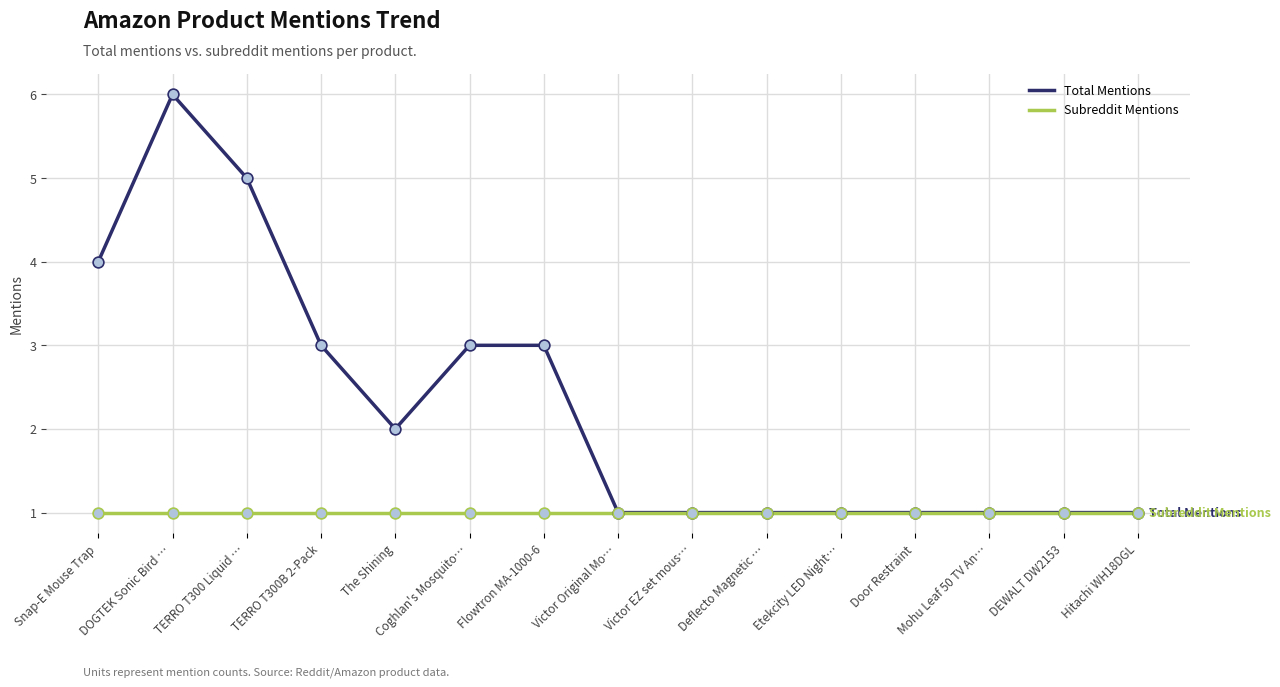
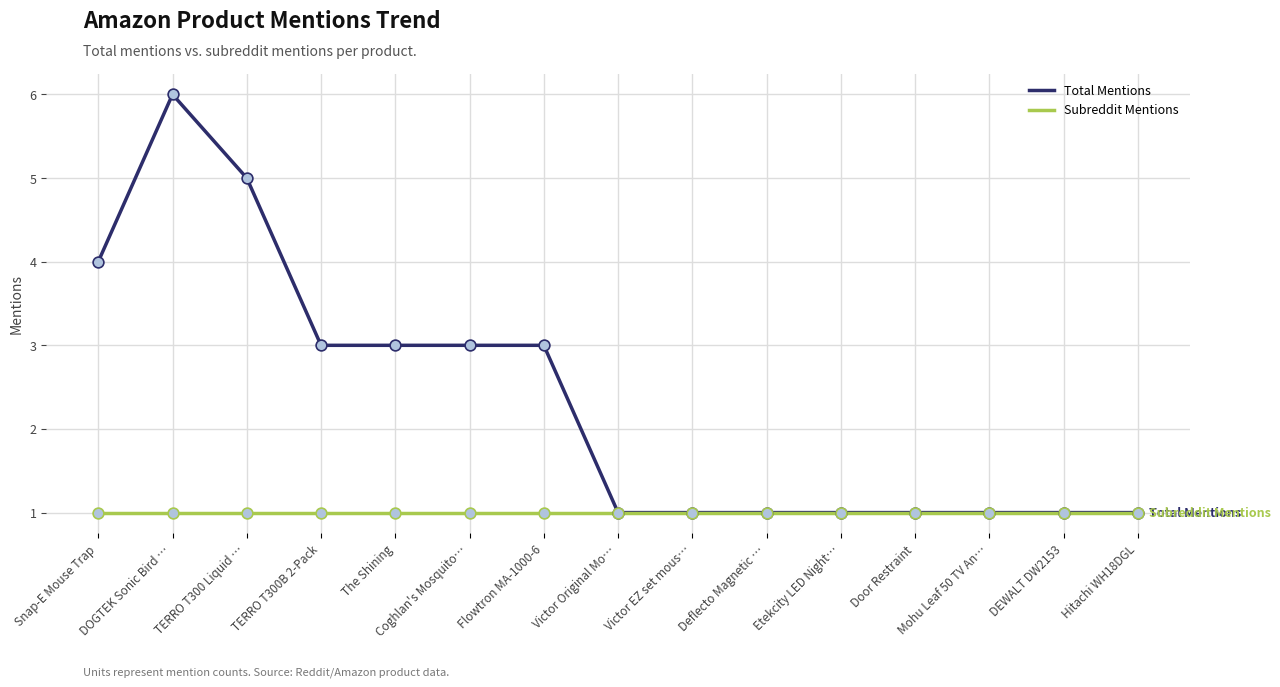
  {
    "Total Mentions": {
      "Snap-E Mouse Trap": 4,
      "DOGTEK Sonic Bird …": 6,
      "TERRO T300 Liquid …": 5,
      "TERRO T300B 2-Pack": 3,
-     "The Shining": 2,
+     "The Shining": 3,
      "Coghlan's Mosquito…": 3,
      "Flowtron MA-1000-6": 3
    },
    "Subreddit Mentions": {
      "Snap-E Mouse Trap": 1,
      "DOGTEK Sonic Bird …": 1,
      "TERRO T300 Liquid …": 1,
      "TERRO T300B 2-Pack": 1,
      "The Shining": 1,
      "Coghlan's Mosquito…": 1,
      "Flowtron MA-1000-6": 1
    }
  }
